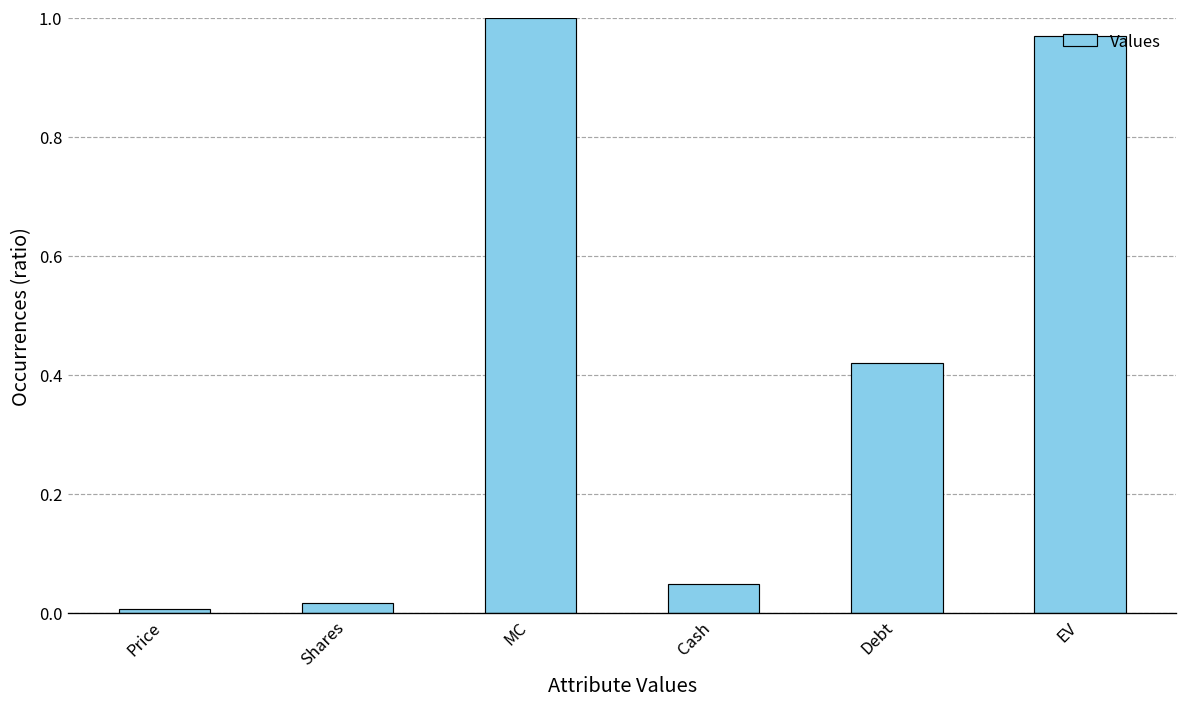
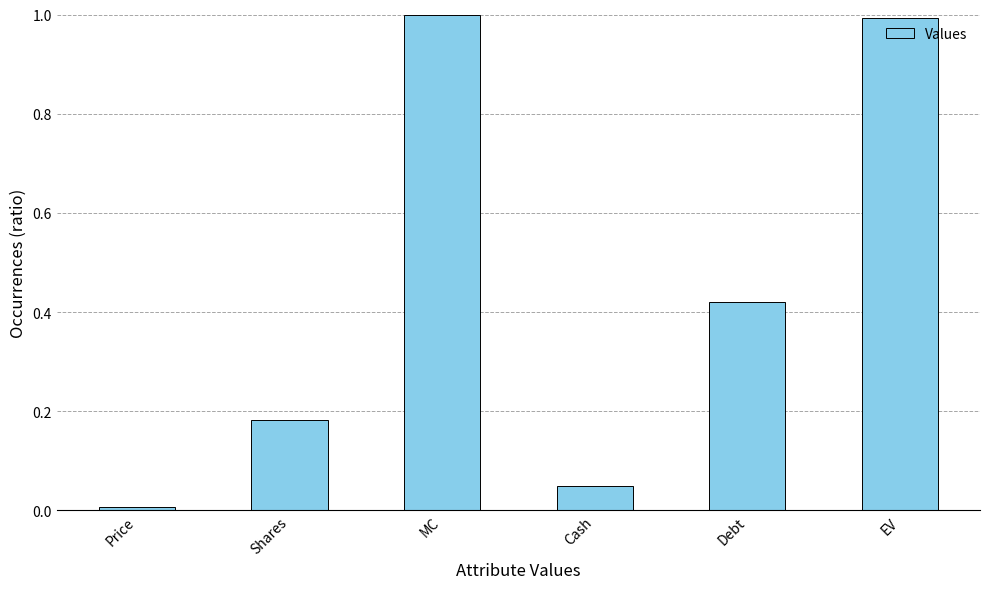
  {
    "Price": 0.01,
-   "Shares": 0.02,
+   "Shares": 0.18,
    "MC": 1.00,
    "Cash": 0.05,
    "Debt": 0.42,
-   "EV": 0.97
+   "EV": 0.99
  }
